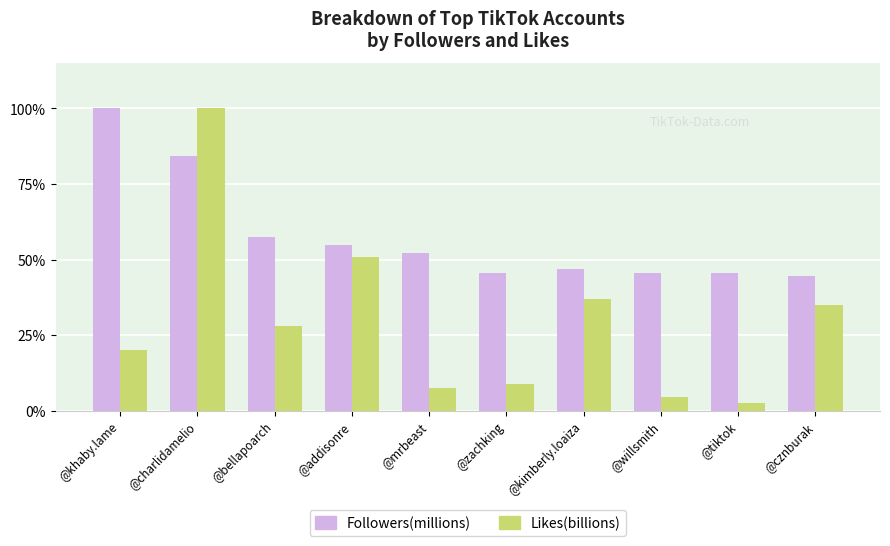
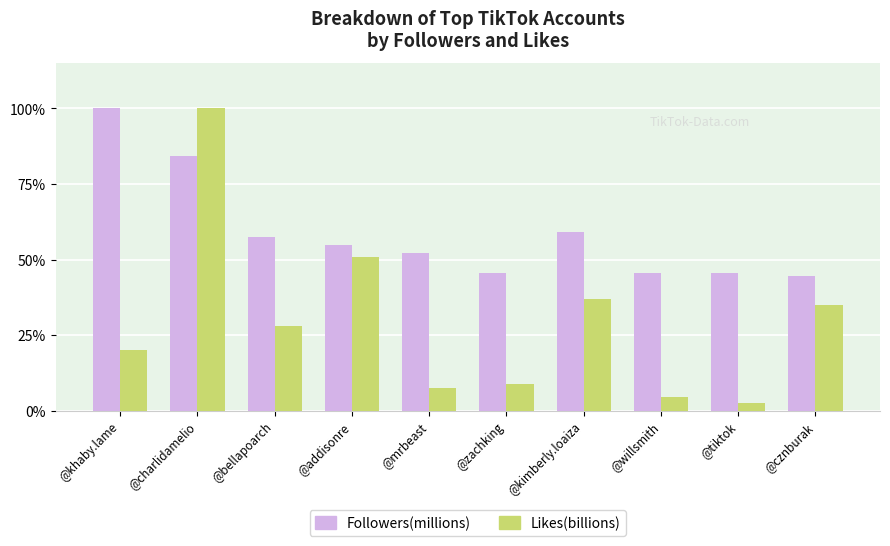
  {
    "Followers(millions)": {
      "@khaby.lame": "100%",
      "@charlidamelio": "84%",
      "@bellapoarch": "58%",
      "@addisonre": "55%",
      "@mrbeast": "52%",
      "@zachking": "46%",
-     "@kimberly.loaiza": "47%",
+     "@kimberly.loaiza": "59%",
      "@willsmith": "45%",
      "@tiktok": "45%",
      "@cznburak": "45%"
    },
    "Likes(billions)": {
      "@khaby.lame": "20%",
      "@charlidamelio": "100%",
      "@bellapoarch": "28%",
      "@addisonre": "51%",
      "@mrbeast": "7%",
      "@zachking": "9%",
      "@kimberly.loaiza": "37%",
      "@willsmith": "4%",
      "@tiktok": "3%",
      "@cznburak": "35%"
    }
  }
